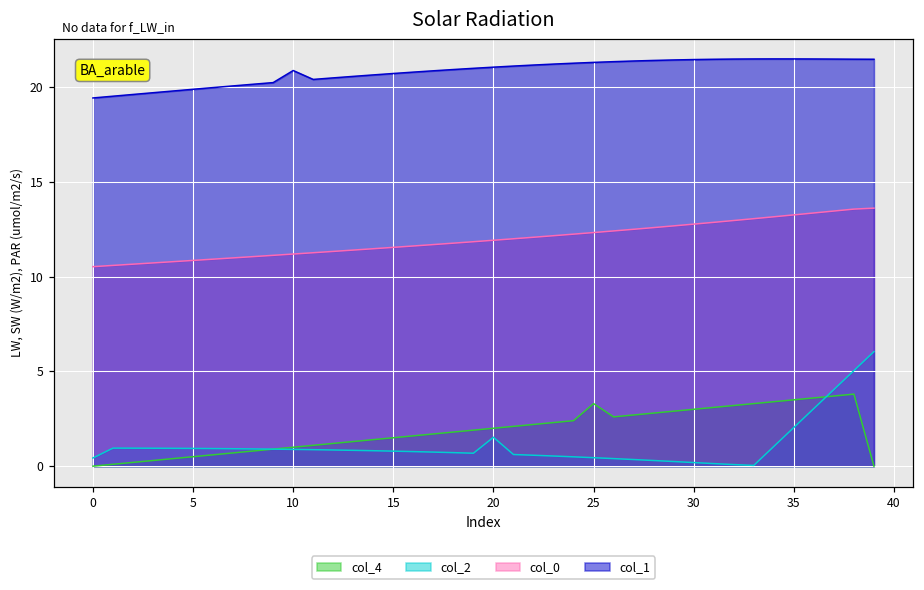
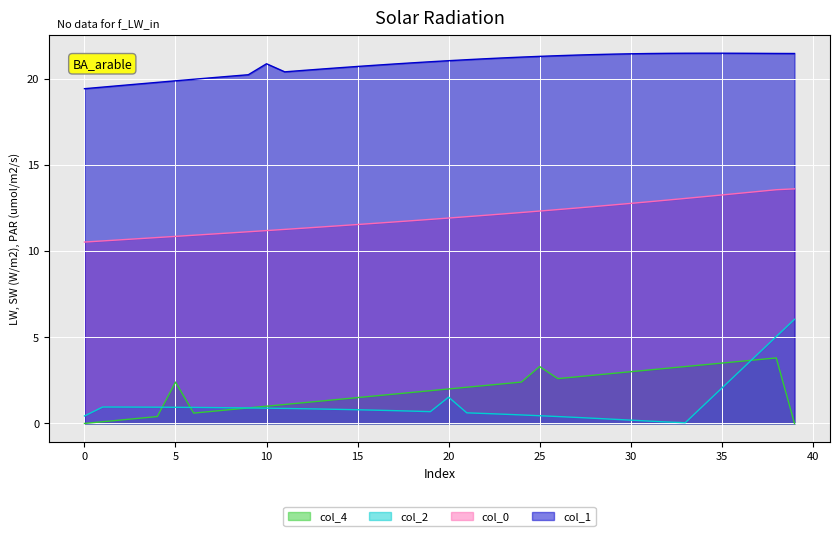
  {
    "col_4": {
      "0": 0.0,
-     "5": 0.5,
+     "5": 2.4,
      "15": 1.5,
      "20": 2.0,
      "25": 3.3,
      "30": 3.0,
      "35": 3.5
    },
    "col_2": {
      "0": 0.4,
      "5": 0.9,
      "15": 0.8,
      "20": 1.5,
      "25": 0.4,
      "30": 0.2,
      "35": 2.0
    },
    "col_0": {
      "0": 10.5,
      "5": 10.8,
      "10": 11.2,
      "15": 11.5,
      "20": 11.9,
      "25": 12.3,
      "30": 12.8,
      "35": 13.3
    },
    "col_1": {
      "0": 19.4,
      "5": 19.9,
      "10": 20.9,
      "15": 20.7,
      "20": 21.0,
      "25": 21.3,
      "30": 21.4,
      "35": 21.5
    }
  }
